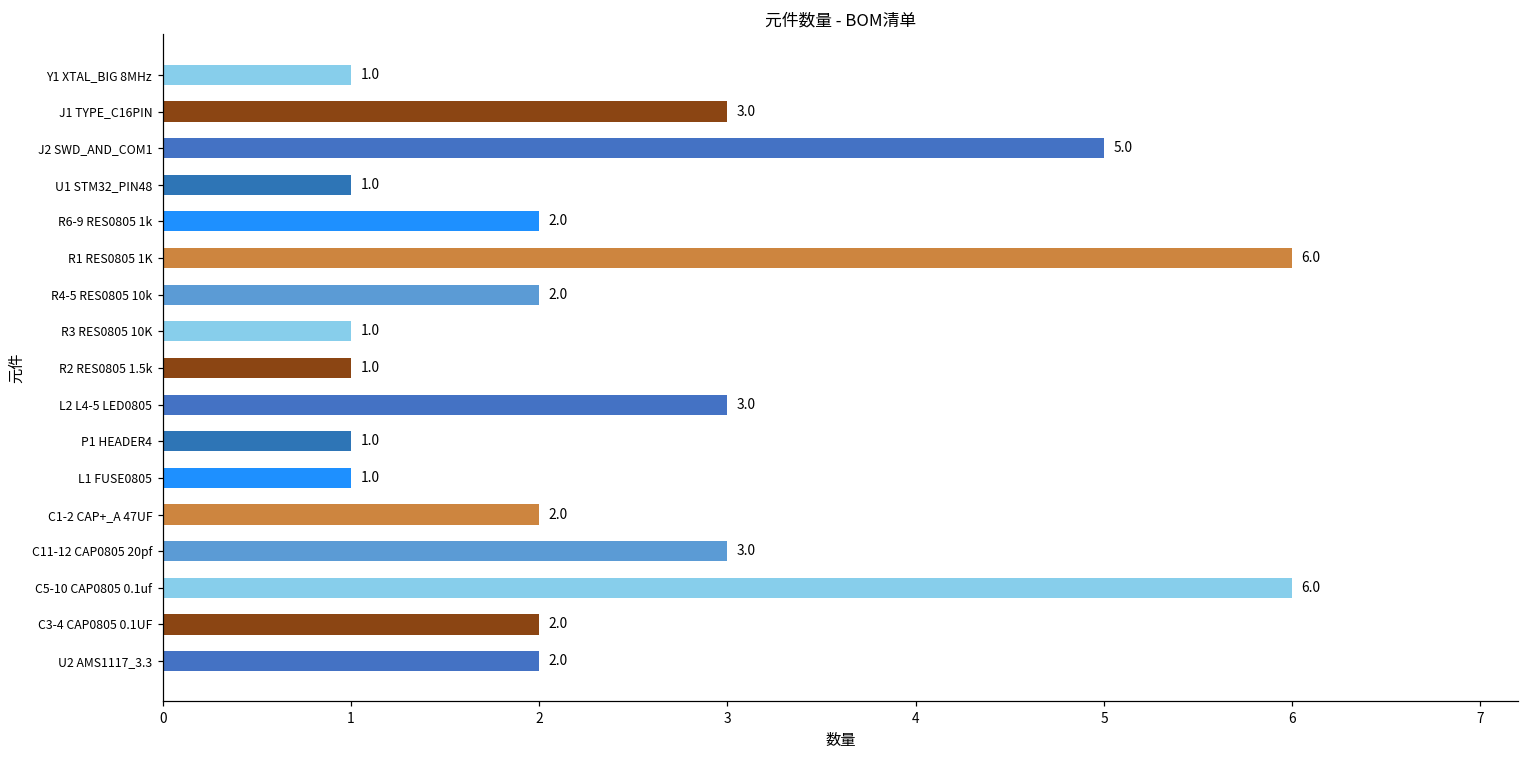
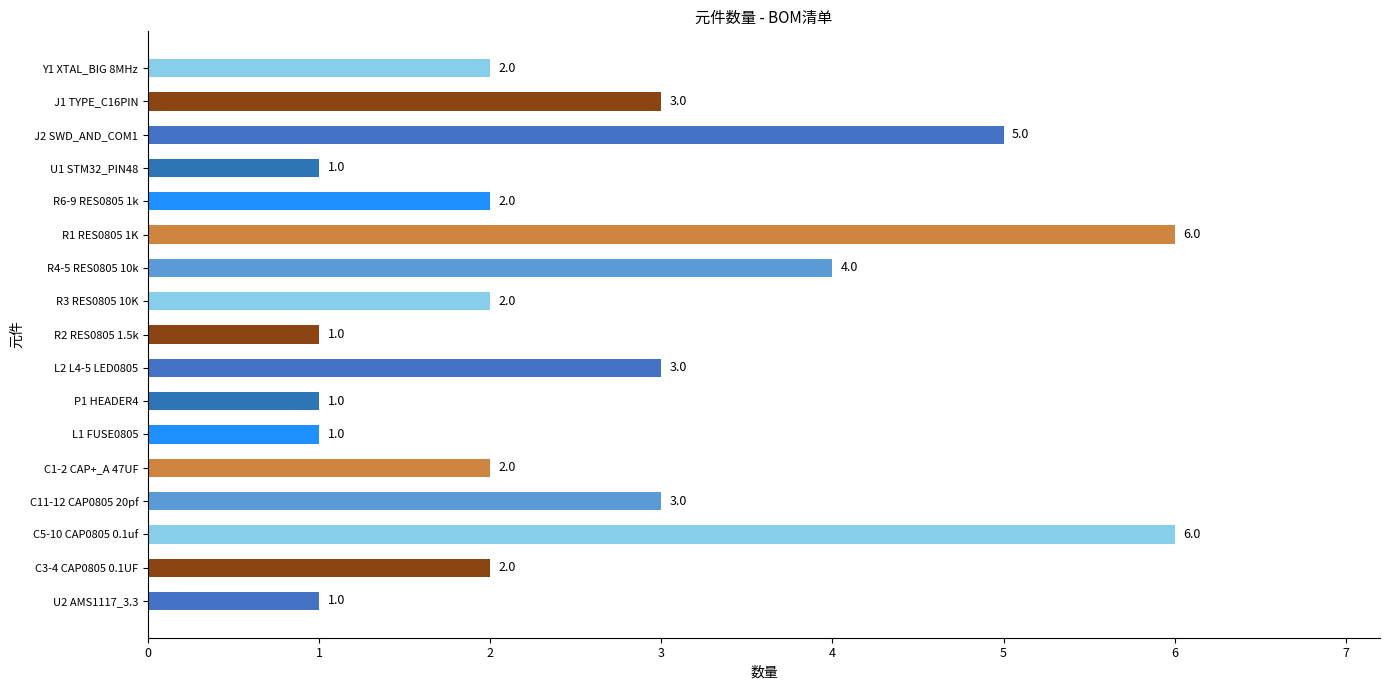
  {
-   "Y1 XTAL_BIG 8MHz": 1.0,
+   "Y1 XTAL_BIG 8MHz": 2.0,
    "J1 TYPE_C16PIN": 3.0,
    "J2 SWD_AND_COM1": 5.0,
    "U1 STM32_PIN48": 1.0,
    "R6-9 RES0805 1k": 2.0,
    "R1 RES0805 1K": 6.0,
-   "R4-5 RES0805 10k": 2.0,
-   "R3 RES0805 10K": 1.0,
+   "R4-5 RES0805 10k": 4.0,
+   "R3 RES0805 10K": 2.0,
    "R2 RES0805 1.5k": 1.0,
    "L2 L4-5 LED0805": 3.0,
    "P1 HEADER4": 1.0,
    "L1 FUSE0805": 1.0,
    "C1-2 CAP+_A 47UF": 2.0,
    "C11-12 CAP0805 20pf": 3.0,
    "C5-10 CAP0805 0.1uf": 6.0,
    "C3-4 CAP0805 0.1UF": 2.0,
-   "U2 AMS1117_3.3": 2.0
+   "U2 AMS1117_3.3": 1.0
  }
